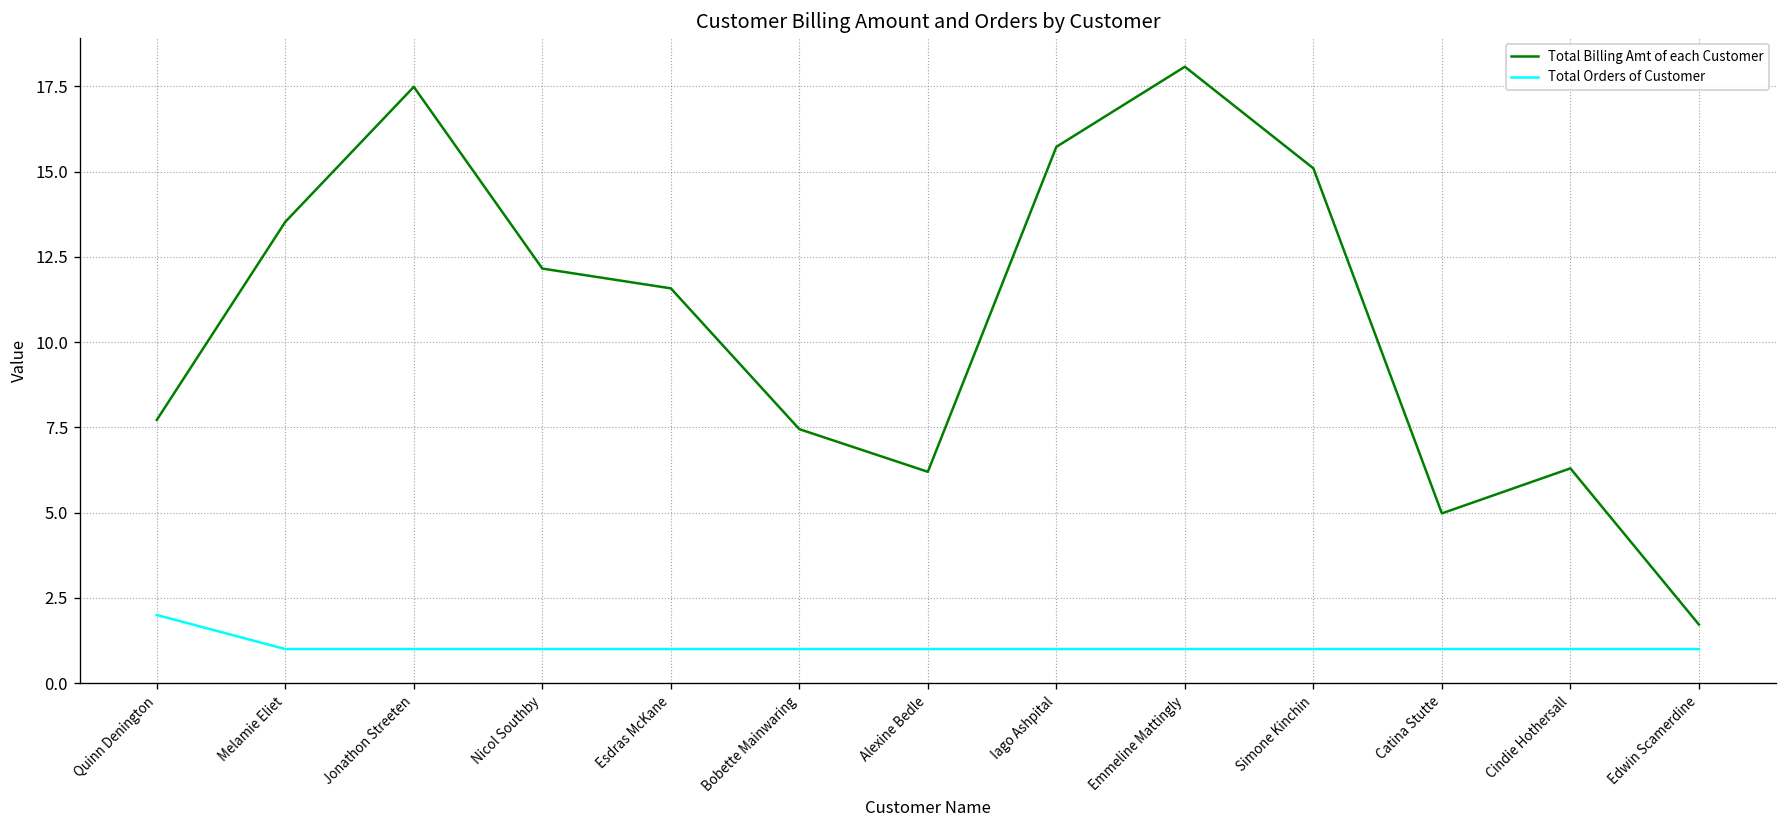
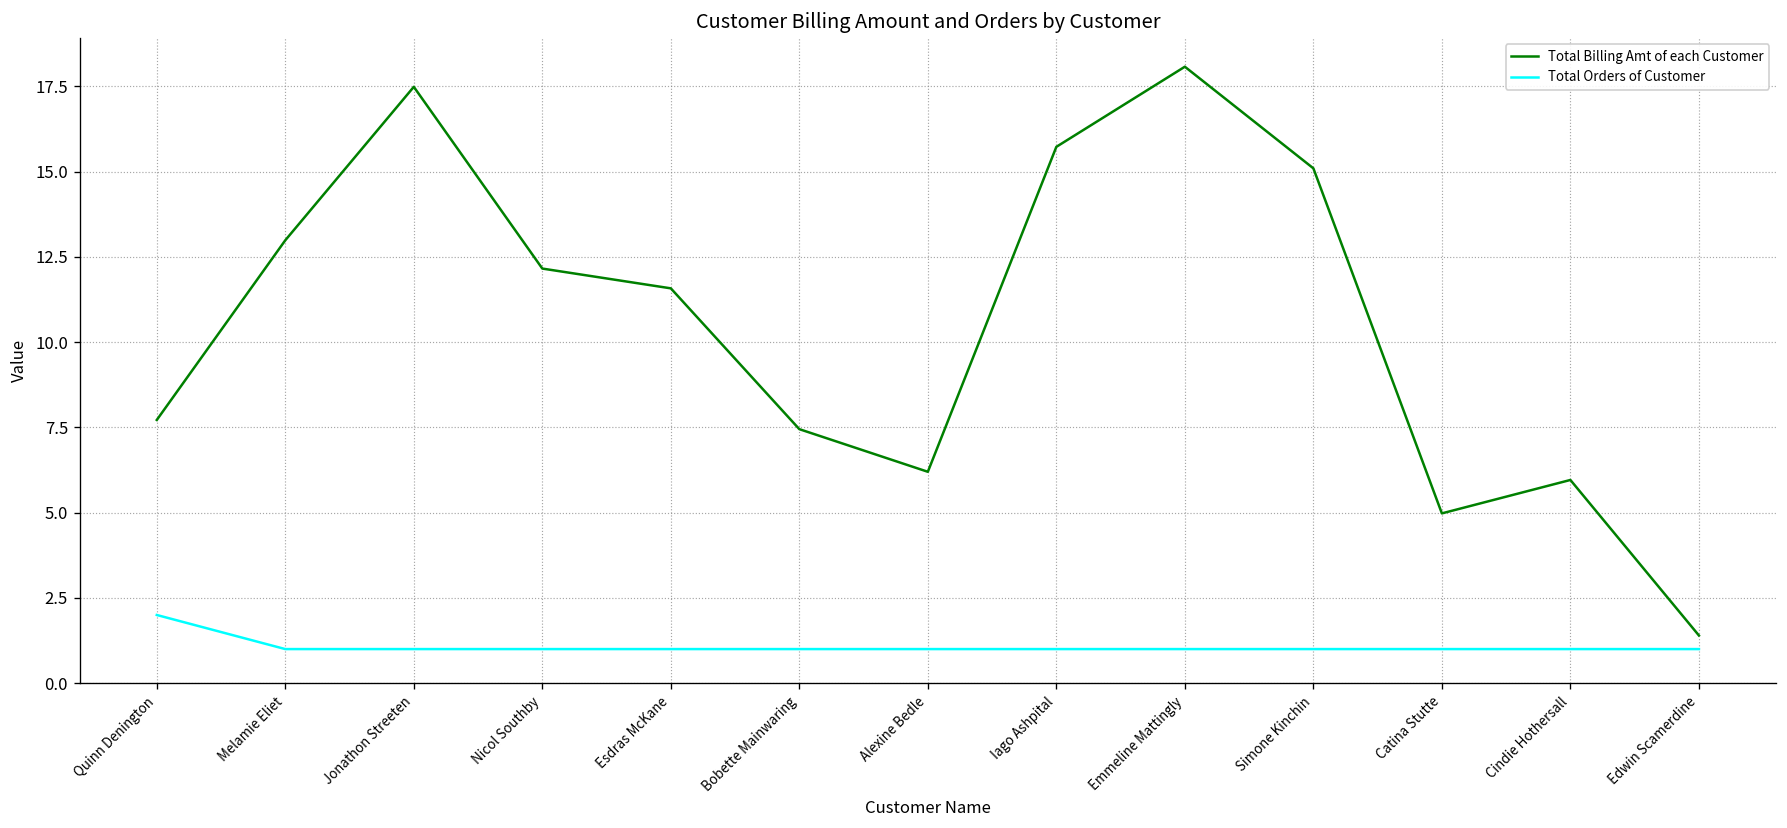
  {
    "Total Billing Amt of each Customer": {
      "Quinn Denington": 7.7,
-     "Melamie Eliet": 13.5,
+     "Melamie Eliet": 13.0,
      "Jonathon Streeten": 17.5,
      "Nicol Southby": 12.2,
      "Esdras McKane": 11.6,
      "Bobette Mainwaring": 7.5,
      "Alexine Bedle": 6.2,
      "Iago Ashpital": 15.7,
      "Emmeline Mattingly": 18.1,
      "Simone Kinchin": 15.1,
      "Catina Stutte": 5.0,
-     "Cindie Hothersall": 6.3,
-     "Edwin Scamerdine": 1.7
+     "Cindie Hothersall": 6.0,
+     "Edwin Scamerdine": 1.4
    },
    "Total Orders of Customer": {
      "Quinn Denington": 2.0,
      "Melamie Eliet": 1.0,
      "Jonathon Streeten": 1.0,
      "Nicol Southby": 1.0,
      "Esdras McKane": 1.0,
      "Bobette Mainwaring": 1.0,
      "Alexine Bedle": 1.0,
      "Iago Ashpital": 1.0,
      "Emmeline Mattingly": 1.0,
      "Simone Kinchin": 1.0,
      "Catina Stutte": 1.0,
      "Cindie Hothersall": 1.0,
      "Edwin Scamerdine": 1.0
    }
  }
